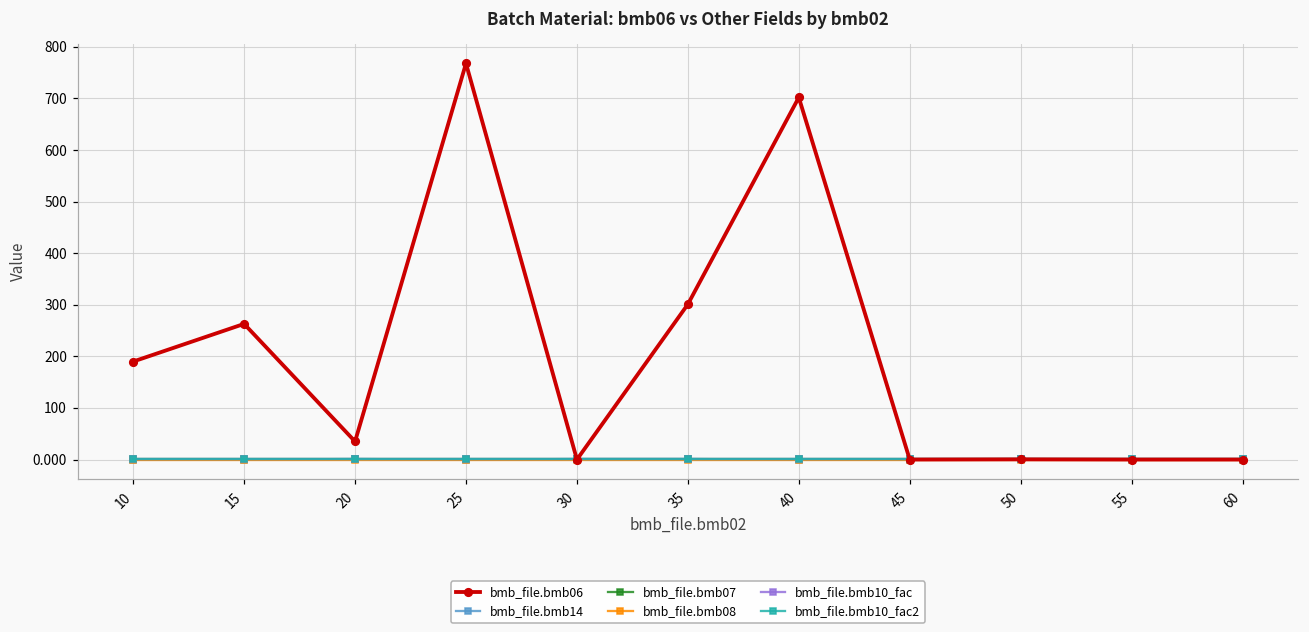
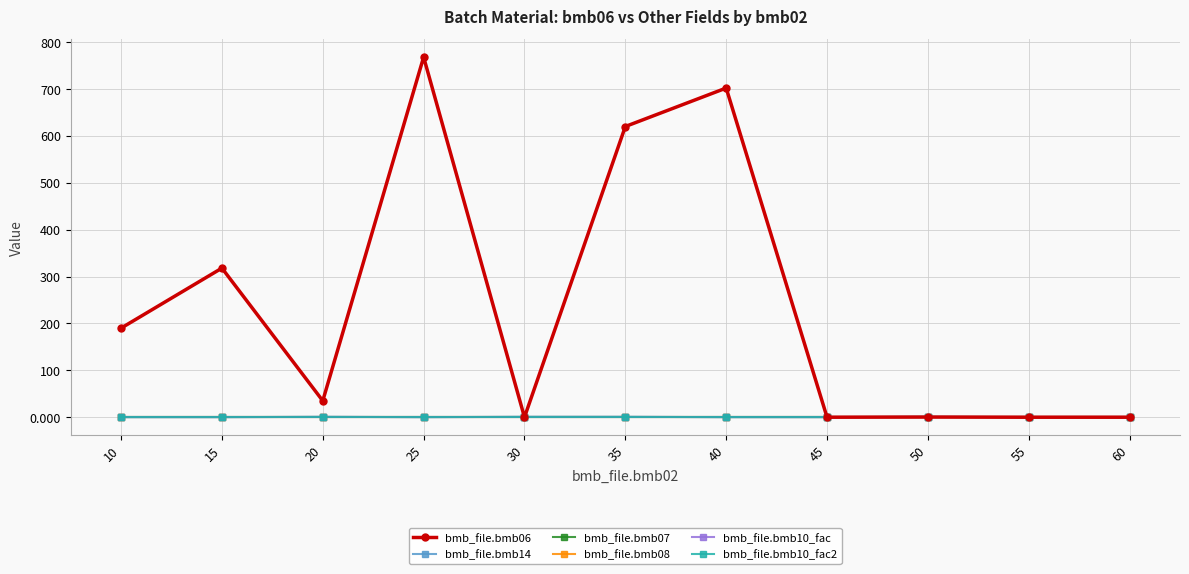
  {
    "bmb_file.bmb06": {
      "10": 190,
-     "15": 260,
+     "15": 320,
      "20": 40,
      "25": 770,
-     "35": 300,
+     "35": 620,
      "40": 700
    }
  }
